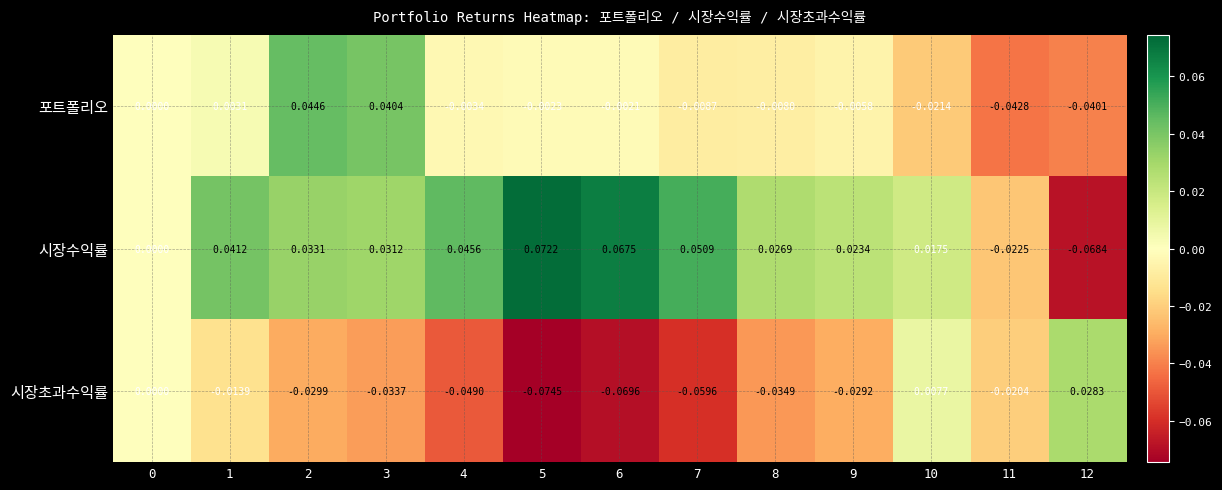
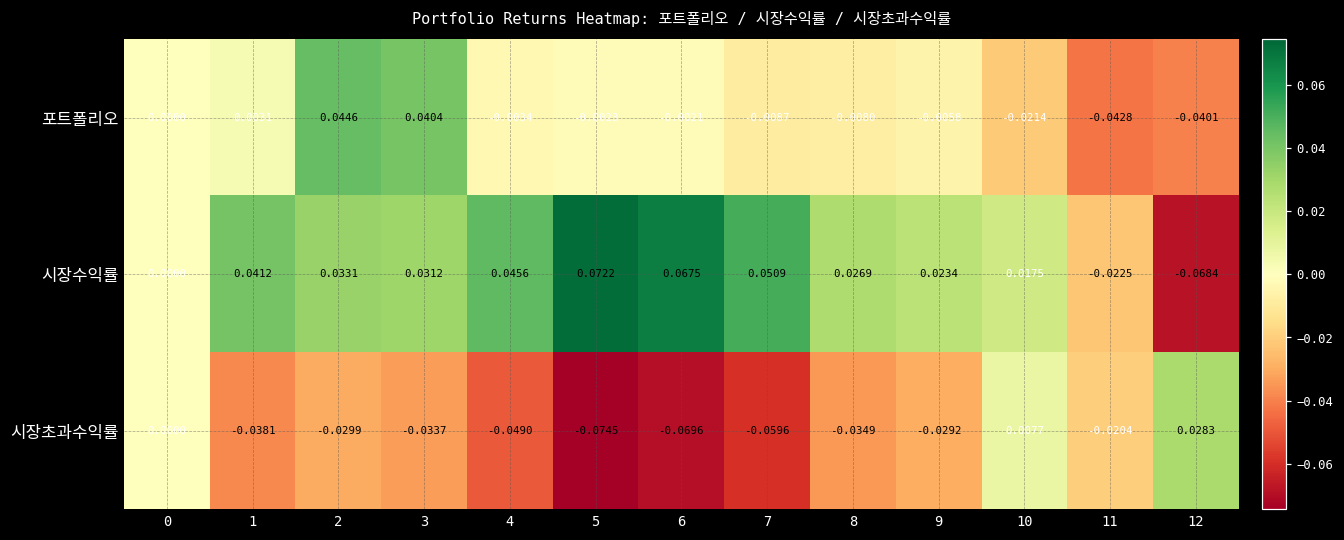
  {
    "포트폴리오": {
      "0": 0.0000,
      "1": 0.0031,
      "2": 0.0446,
      "3": 0.0404,
      "4": -0.0034,
      "5": -0.0023,
      "6": -0.0021,
      "7": -0.0087,
      "8": -0.0080,
      "9": -0.0058,
      "10": -0.0214,
      "11": -0.0428,
      "12": -0.0401
    },
    "시장수익률": {
      "0": 0.0000,
      "1": 0.0412,
      "2": 0.0331,
      "3": 0.0312,
      "4": 0.0456,
      "5": 0.0722,
      "6": 0.0675,
      "7": 0.0509,
      "8": 0.0269,
      "9": 0.0234,
      "10": 0.0175,
      "11": -0.0225,
      "12": -0.0684
    },
    "시장초과수익률": {
      "0": 0.0000,
-     "1": -0.0139,
+     "1": -0.0381,
      "2": -0.0299,
      "3": -0.0337,
      "4": -0.0490,
      "5": -0.0745,
      "6": -0.0696,
      "7": -0.0596,
      "8": -0.0349,
      "9": -0.0292,
      "10": 0.0077,
      "11": -0.0204,
      "12": 0.0283
    }
  }
